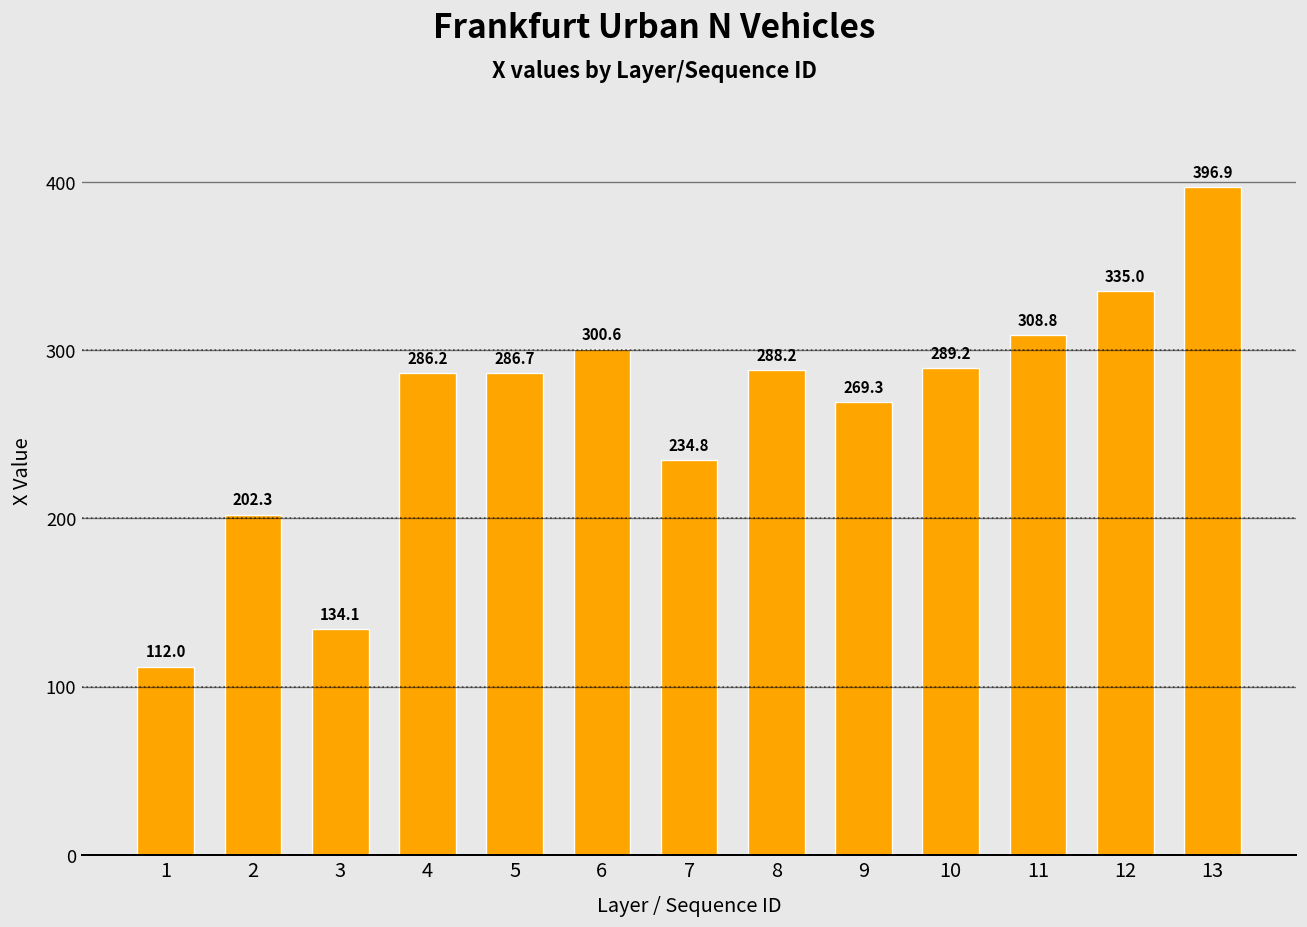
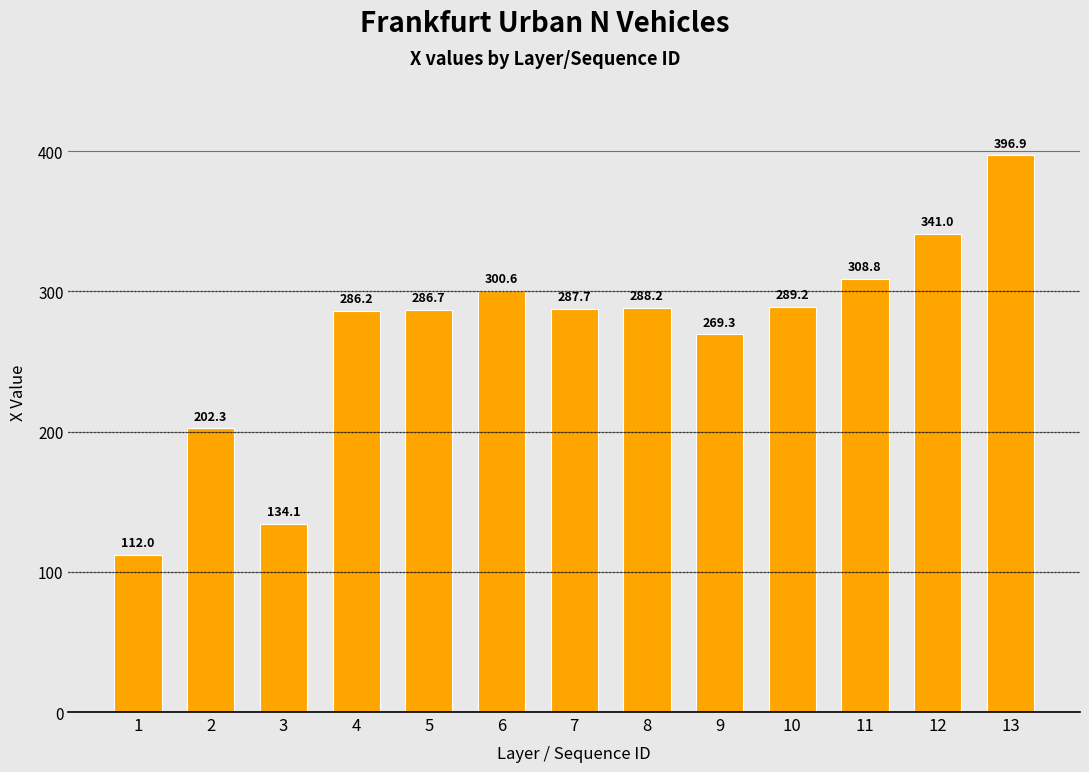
  {
    "1": 112.0,
    "2": 202.3,
    "3": 134.1,
    "4": 286.2,
    "5": 286.7,
    "6": 300.6,
-   "7": 234.8,
+   "7": 287.7,
    "8": 288.2,
    "9": 269.3,
    "10": 289.2,
    "11": 308.8,
-   "12": 335.0,
+   "12": 341.0,
    "13": 396.9
  }
